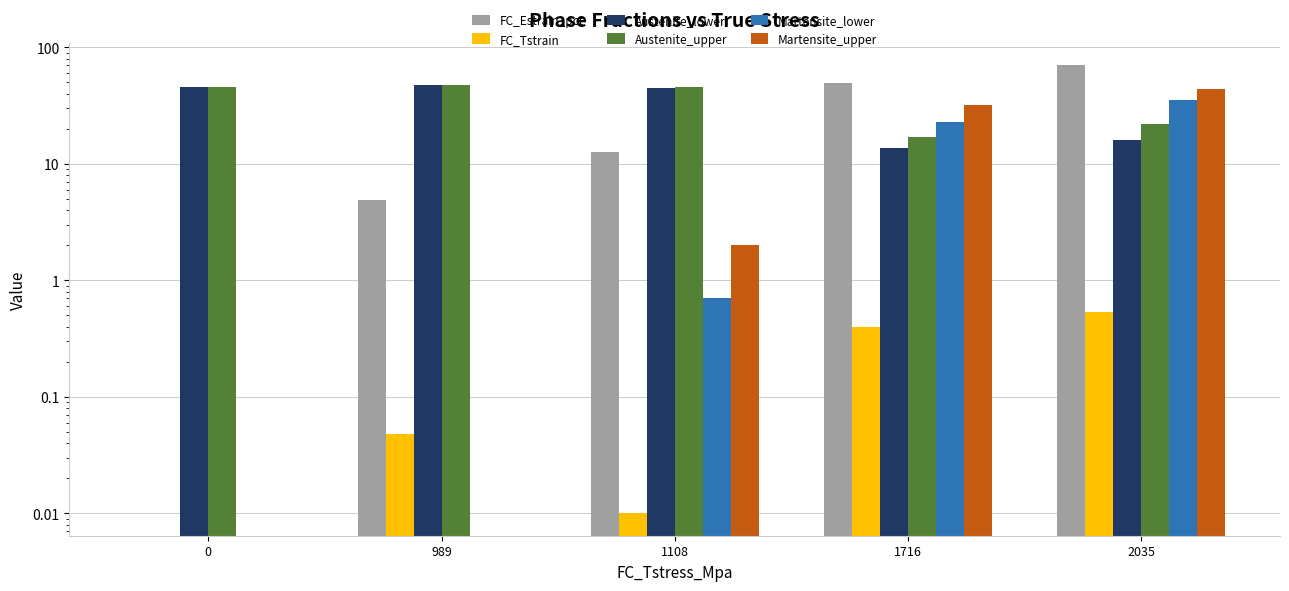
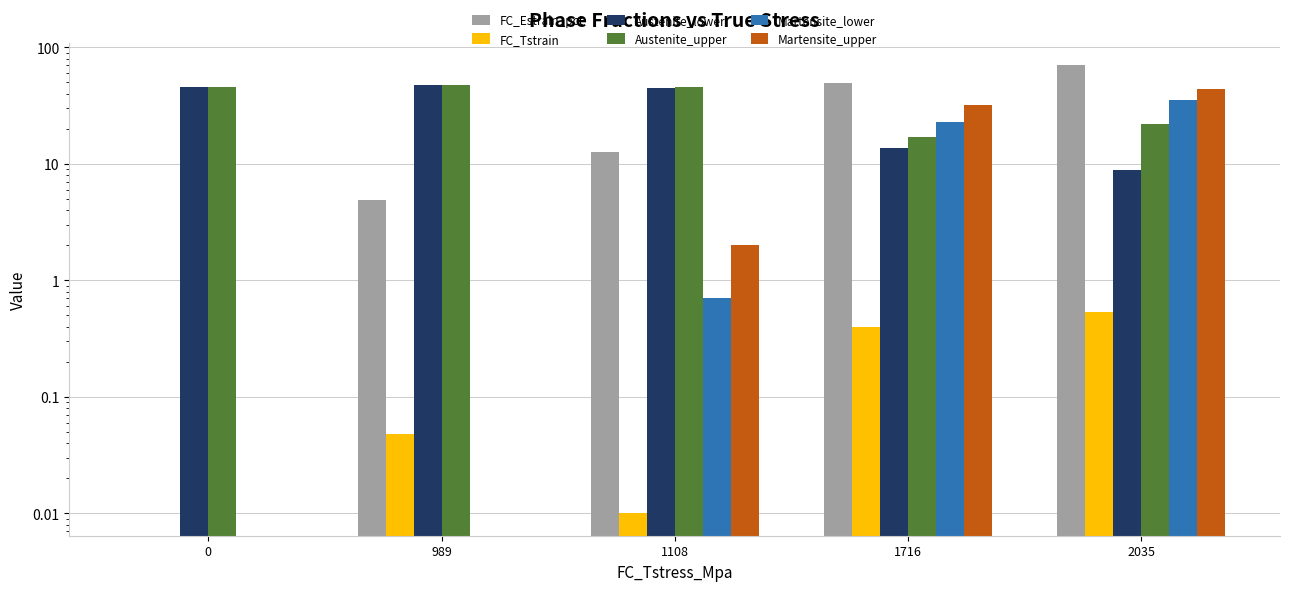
  {
    "FC_Estrain_pct": {
      "989": 5,
      "1108": 13,
      "1716": 49,
      "2035": 70
    },
    "FC_Tstrain": {
      "989": 0.048,
      "1108": 0.010,
      "1716": 0.40,
      "2035": 0.5
    },
    "Austenite_lower": {
      "0": 46,
      "989": 47,
      "1108": 45,
      "1716": 14,
-     "2035": 16
+     "2035": 9
    },
    "Austenite_upper": {
      "0": 46,
      "989": 47,
      "1108": 45,
      "1716": 17,
      "2035": 22
    },
    "Martensite_lower": {
      "1108": 0.7,
      "1716": 23,
      "2035": 36
    },
    "Martensite_upper": {
      "1108": 2,
      "1716": 32,
      "2035": 44
    }
  }
